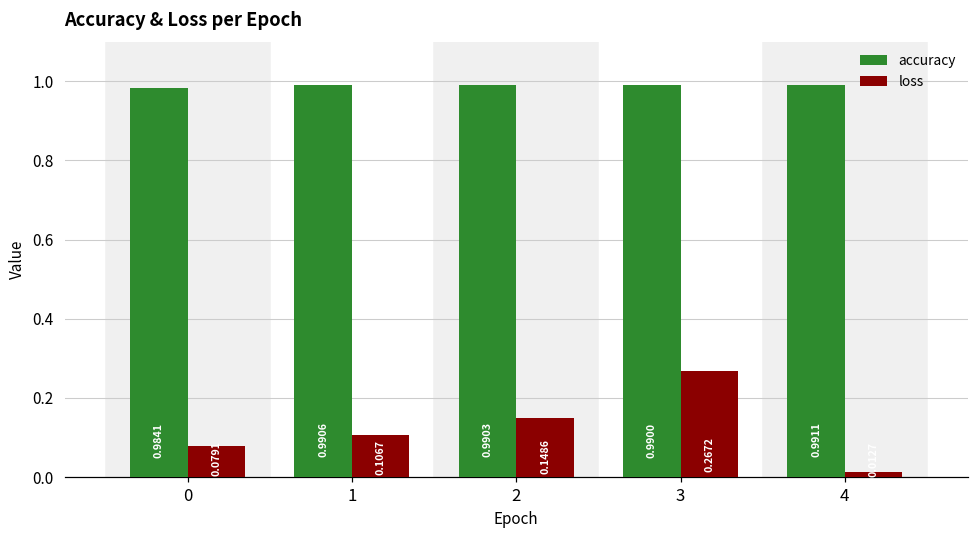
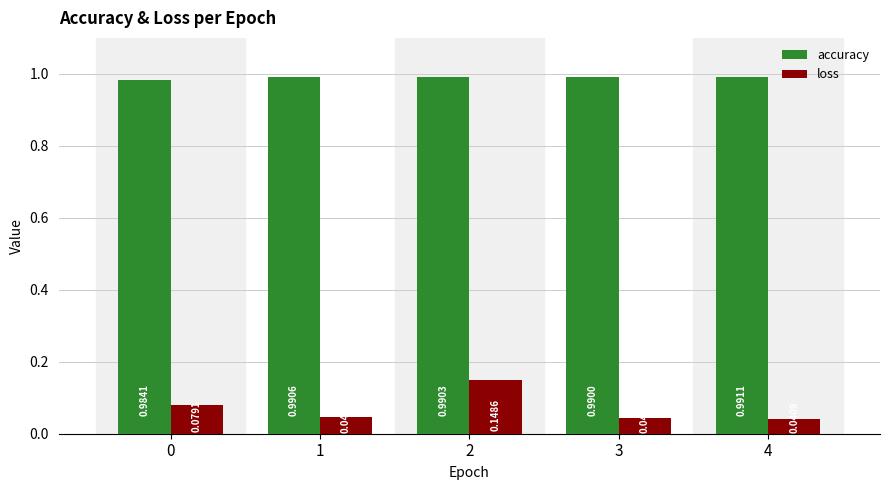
  {
    "accuracy": {
      "0": 0.9841,
      "1": 0.9906,
      "2": 0.9903,
      "3": 0.9900,
      "4": 0.9911
    },
    "loss": {
-     "1": 0.11,
-     "3": 0.27,
-     "4": 0.01
+     "1": 0.05,
+     "3": 0.05,
+     "4": 0.04
    }
  }
